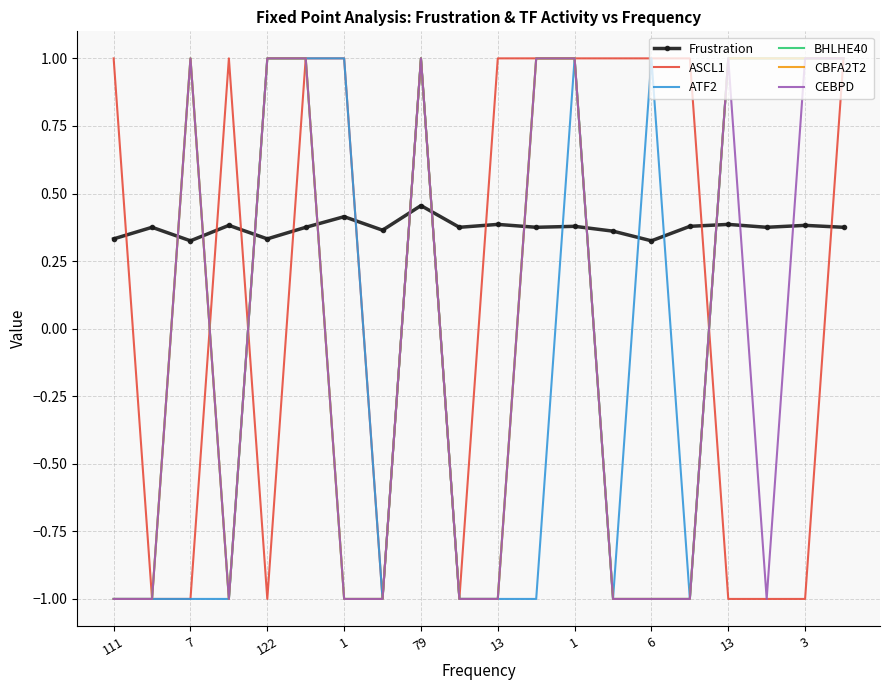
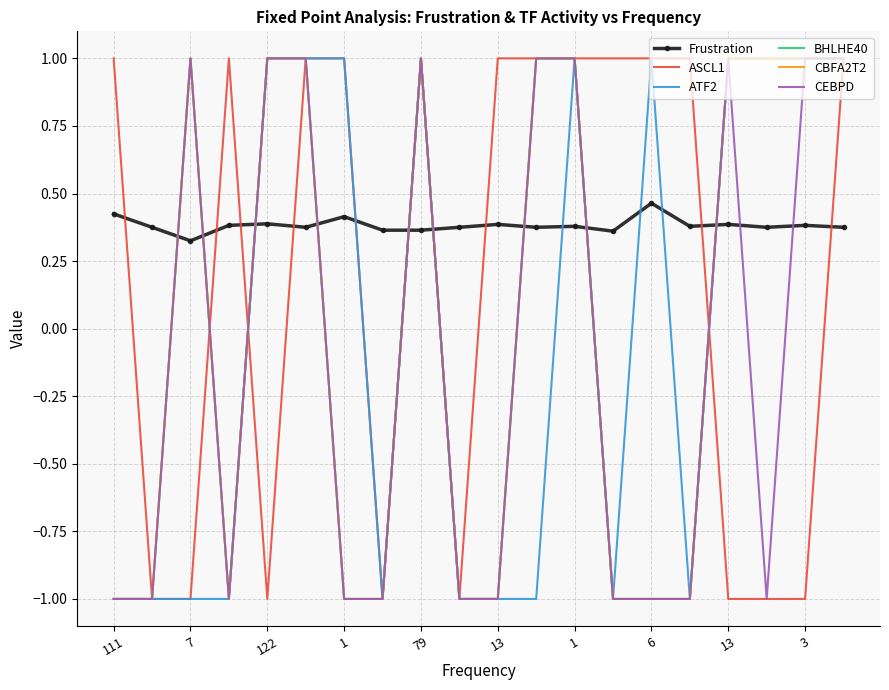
  {
    "Frustration": {
-     "111": 0.33,
-     "122": 0.33,
-     "79": 0.46,
-     "6": 0.33
+     "111": 0.42,
+     "122": 0.39,
+     "79": 0.36,
+     "6": 0.46
    },
    "ASCL1": {
      "111": 1.00,
      "122": -1.00
    }
  }
